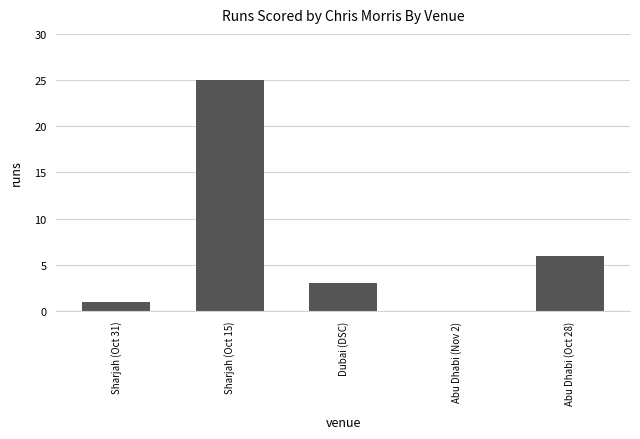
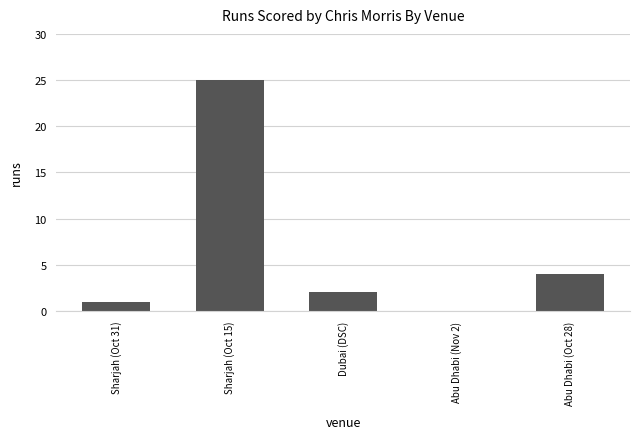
  {
    "Sharjah (Oct 31)": 1,
    "Sharjah (Oct 15)": 25,
-   "Dubai (DSC)": 3,
+   "Dubai (DSC)": 2,
    "Abu Dhabi (Nov 2)": 0,
-   "Abu Dhabi (Oct 28)": 6
+   "Abu Dhabi (Oct 28)": 4
  }
